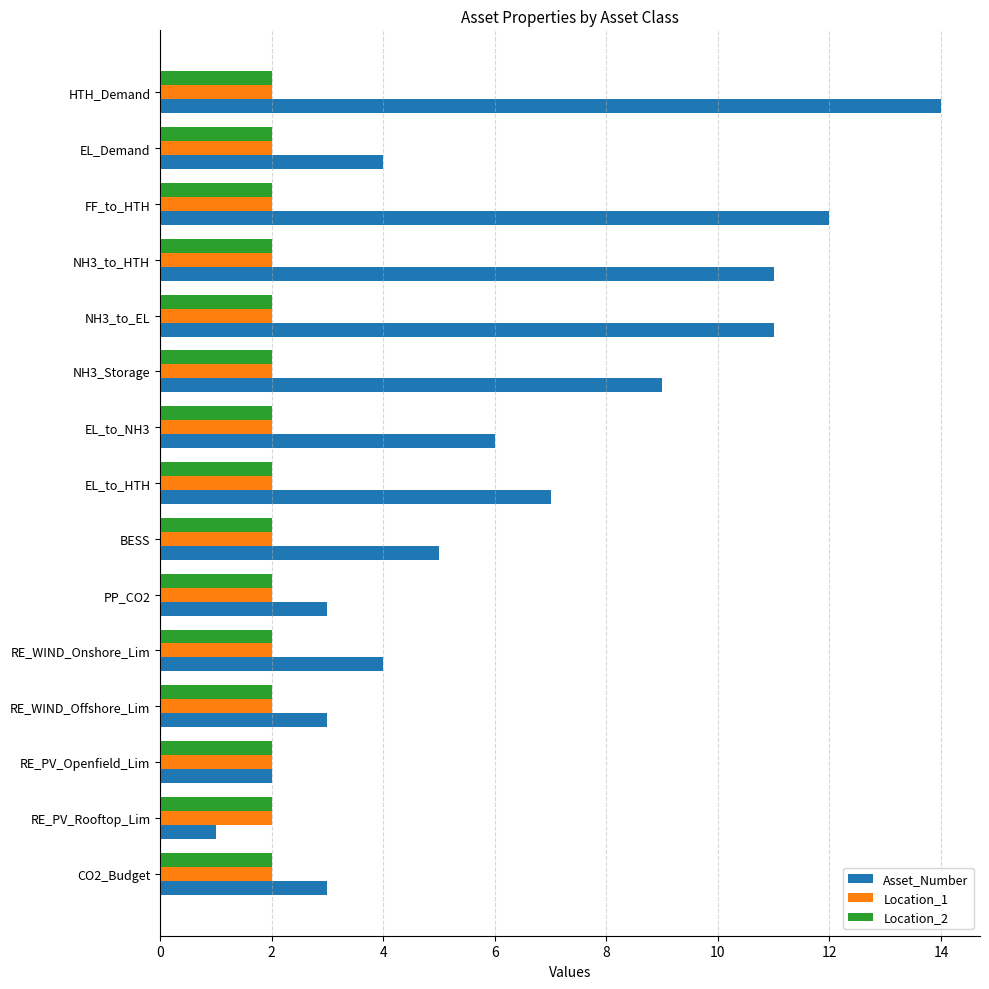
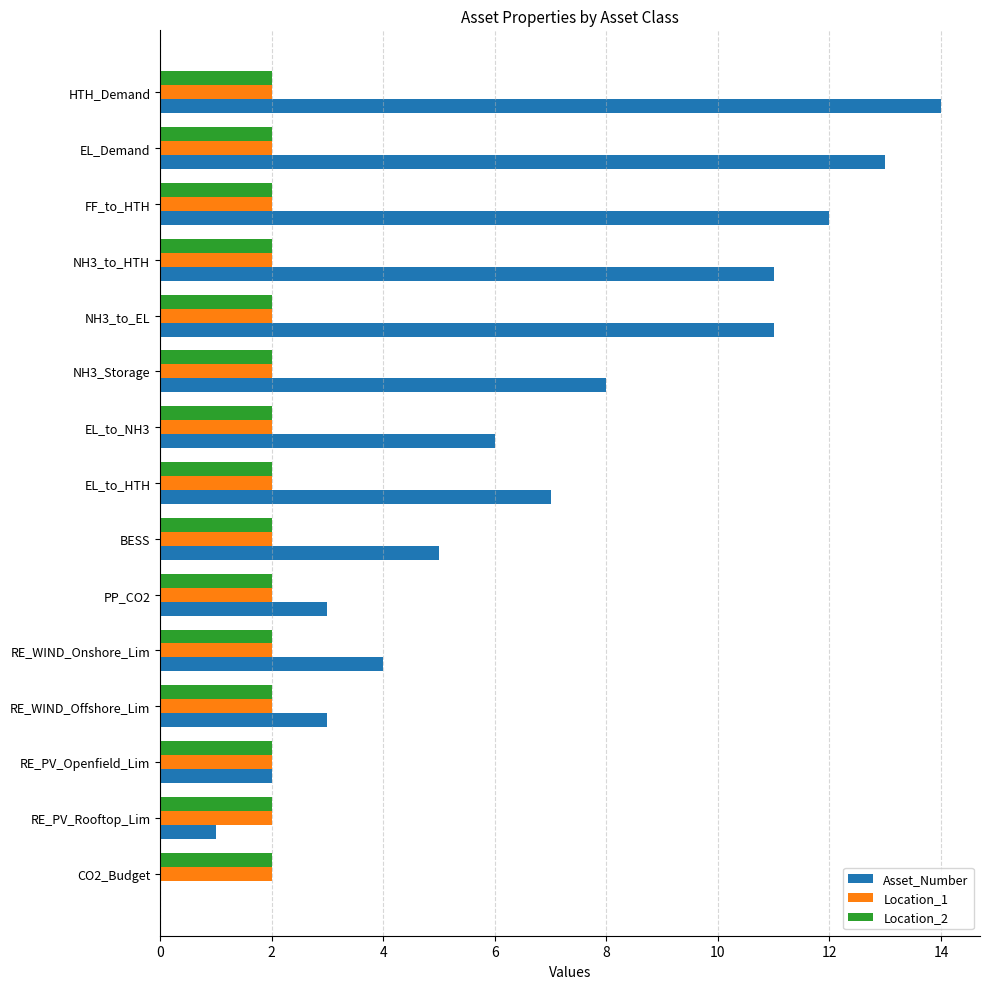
  {
    "Asset_Number": {
      "HTH_Demand": 14,
-     "EL_Demand": 4,
+     "EL_Demand": 13,
      "FF_to_HTH": 12,
      "NH3_to_HTH": 11,
      "NH3_to_EL": 11,
-     "NH3_Storage": 9,
+     "NH3_Storage": 8,
      "EL_to_NH3": 6,
      "EL_to_HTH": 7,
      "BESS": 5,
      "PP_CO2": 3,
      "RE_WIND_Onshore_Lim": 4,
      "RE_WIND_Offshore_Lim": 3,
      "RE_PV_Openfield_Lim": 2,
      "RE_PV_Rooftop_Lim": 1,
-     "CO2_Budget": 3
+     "CO2_Budget": 0
    },
    "Location_1": {
      "HTH_Demand": 2,
      "EL_Demand": 2,
      "FF_to_HTH": 2,
      "NH3_to_HTH": 2,
      "NH3_to_EL": 2,
      "NH3_Storage": 2,
      "EL_to_NH3": 2,
      "EL_to_HTH": 2,
      "BESS": 2,
      "PP_CO2": 2,
      "RE_WIND_Onshore_Lim": 2,
      "RE_WIND_Offshore_Lim": 2,
      "RE_PV_Openfield_Lim": 2,
      "RE_PV_Rooftop_Lim": 2,
      "CO2_Budget": 2
    },
    "Location_2": {
      "HTH_Demand": 2,
      "EL_Demand": 2,
      "FF_to_HTH": 2,
      "NH3_to_HTH": 2,
      "NH3_to_EL": 2,
      "NH3_Storage": 2,
      "EL_to_NH3": 2,
      "EL_to_HTH": 2,
      "BESS": 2,
      "PP_CO2": 2,
      "RE_WIND_Onshore_Lim": 2,
      "RE_WIND_Offshore_Lim": 2,
      "RE_PV_Openfield_Lim": 2,
      "RE_PV_Rooftop_Lim": 2,
      "CO2_Budget": 2
    }
  }
